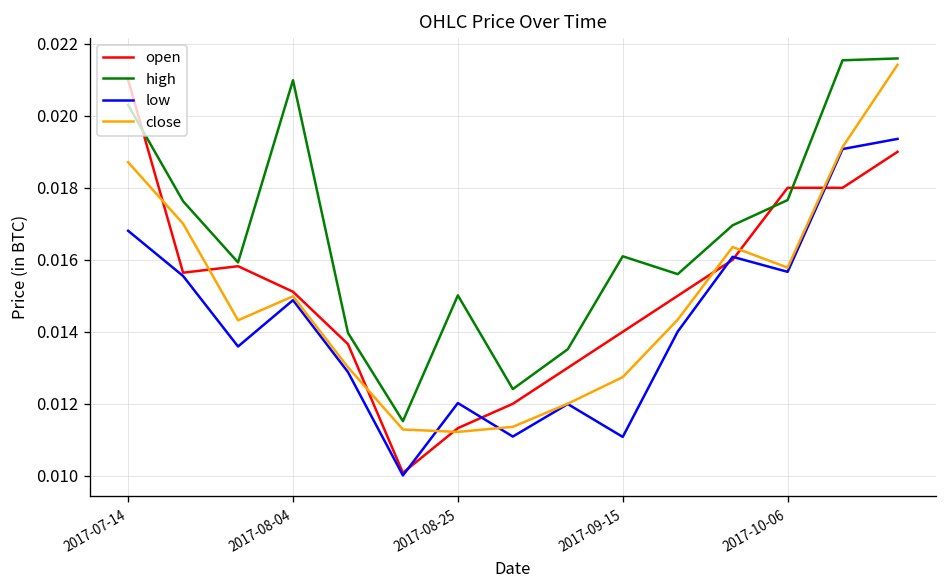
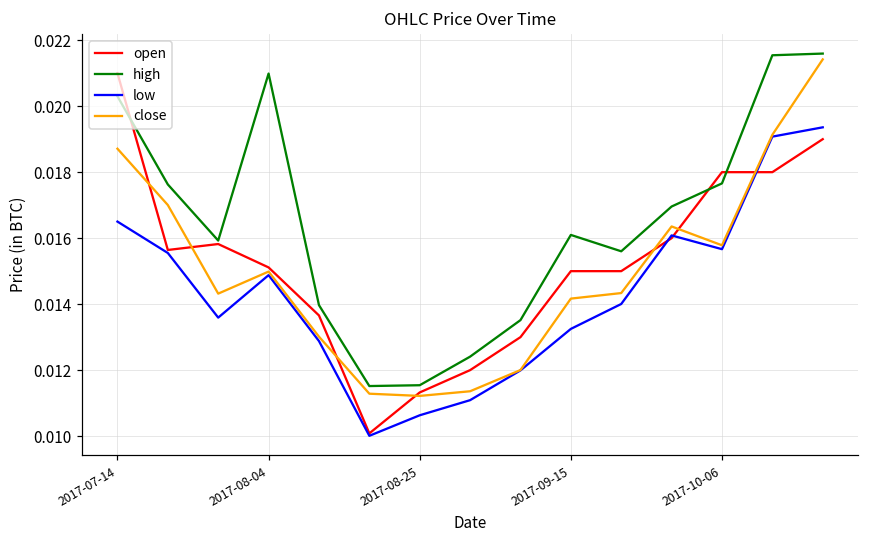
  {
    "open": {
      "2017-08-04": 0.0151,
      "2017-08-25": 0.0113,
-     "2017-09-15": 0.014,
+     "2017-09-15": 0.015,
      "2017-10-06": 0.018
    },
    "high": {
      "2017-08-04": 0.0210,
-     "2017-08-25": 0.0150,
+     "2017-08-25": 0.0115,
      "2017-09-15": 0.0161,
      "2017-10-06": 0.0177
    },
    "low": {
-     "2017-07-14": 0.0168,
+     "2017-07-14": 0.0165,
      "2017-08-04": 0.0149,
-     "2017-08-25": 0.0120,
-     "2017-09-15": 0.0111,
+     "2017-08-25": 0.0106,
+     "2017-09-15": 0.0133,
      "2017-10-06": 0.0157
    },
    "close": {
      "2017-07-14": 0.0187,
      "2017-08-04": 0.0150,
      "2017-08-25": 0.0112,
-     "2017-09-15": 0.0127,
+     "2017-09-15": 0.0142,
      "2017-10-06": 0.0158
    }
  }
